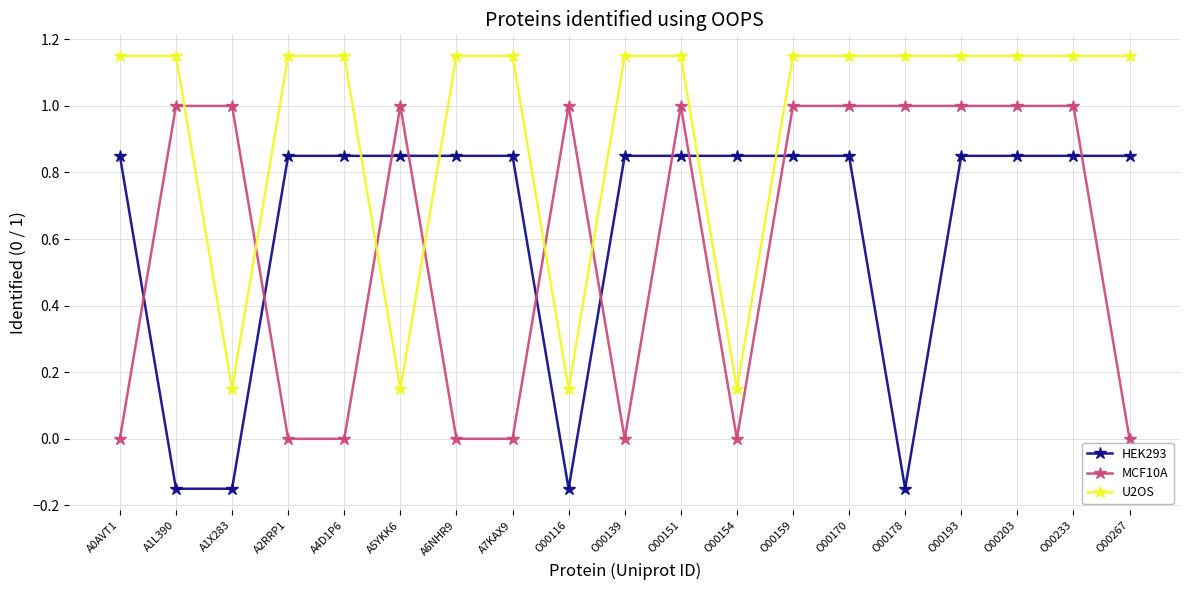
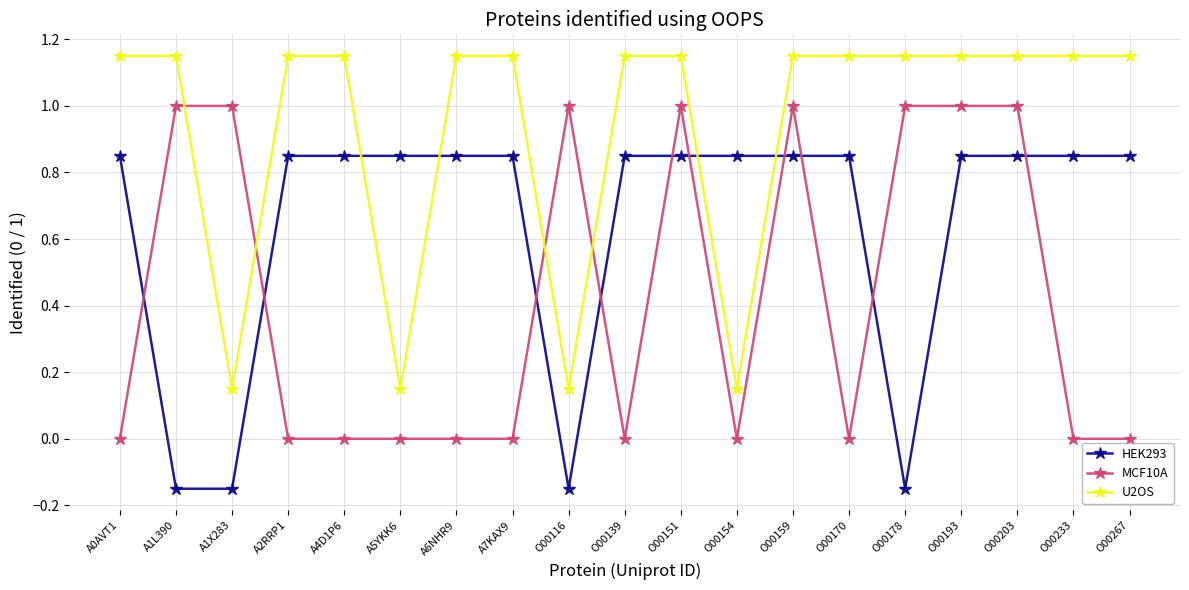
  {
    "HEK293": {
      "A0AVT1": 0.85,
      "A1L390": -0.15,
      "A1X283": -0.15,
      "A2RRP1": 0.85,
      "A4D1P6": 0.85,
      "A5YKK6": 0.85,
      "A6NHR9": 0.85,
      "A7KAX9": 0.85,
      "O00116": -0.15,
      "O00139": 0.85,
      "O00151": 0.85,
      "O00154": 0.85,
      "O00159": 0.85,
      "O00170": 0.85,
      "O00178": -0.15,
      "O00193": 0.85,
      "O00203": 0.85,
      "O00233": 0.85,
      "O00267": 0.85
    },
    "MCF10A": {
      "A0AVT1": 0,
      "A1L390": 1,
      "A1X283": 1,
      "A2RRP1": 0,
      "A4D1P6": 0,
-     "A5YKK6": 1,
+     "A5YKK6": 0,
      "A6NHR9": 0,
      "A7KAX9": 0,
      "O00116": 1,
      "O00139": 0,
      "O00151": 1,
      "O00154": 0,
      "O00159": 1,
-     "O00170": 1,
+     "O00170": 0,
      "O00178": 1,
      "O00193": 1,
      "O00203": 1,
-     "O00233": 1,
+     "O00233": 0,
      "O00267": 0
    },
    "U2OS": {
      "A0AVT1": 1.15,
      "A1L390": 1.15,
      "A1X283": 0.15,
      "A2RRP1": 1.15,
      "A4D1P6": 1.15,
      "A5YKK6": 0.15,
      "A6NHR9": 1.15,
      "A7KAX9": 1.15,
      "O00116": 0.15,
      "O00139": 1.15,
      "O00151": 1.15,
      "O00154": 0.15,
      "O00159": 1.15,
      "O00170": 1.15,
      "O00178": 1.15,
      "O00193": 1.15,
      "O00203": 1.15,
      "O00233": 1.15,
      "O00267": 1.15
    }
  }
